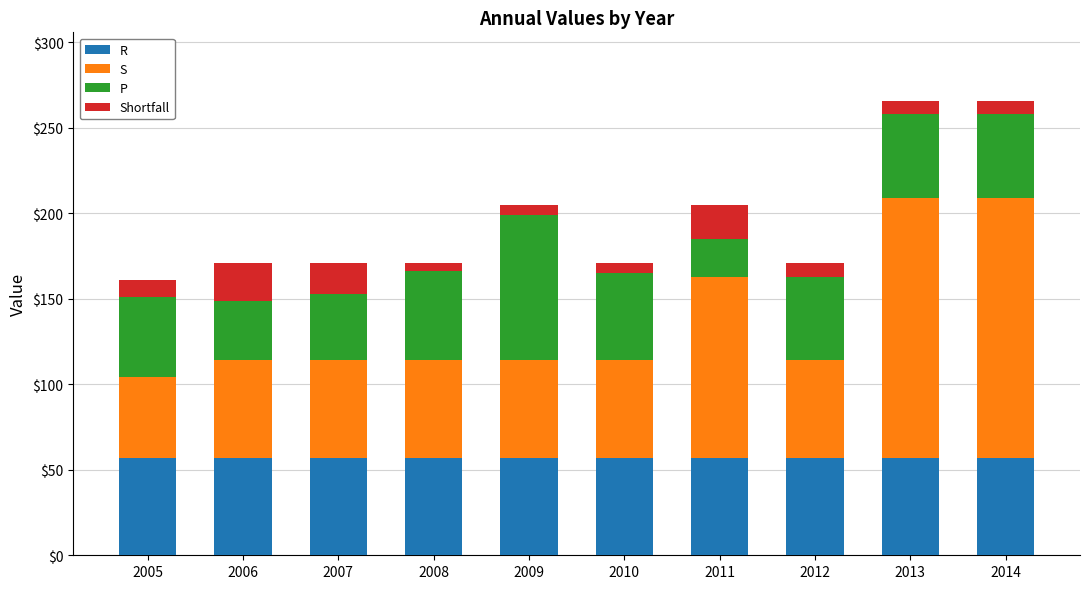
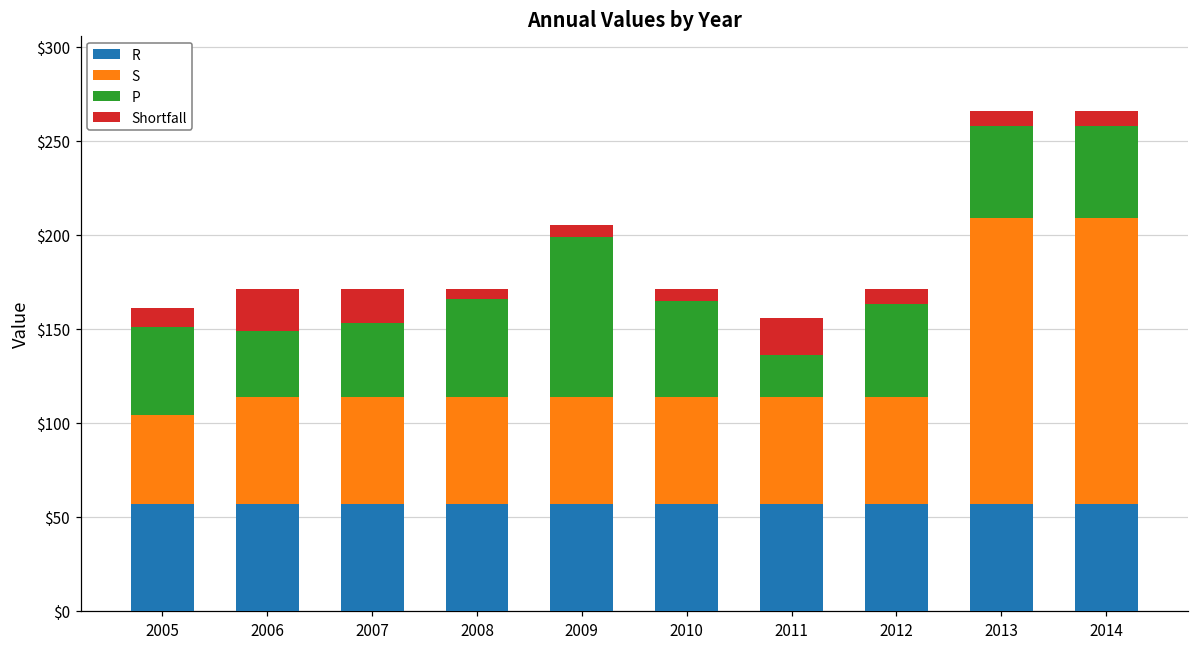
  {
    "R": {
      "2005": "$57",
      "2006": "$57",
      "2007": "$57",
      "2008": "$57",
      "2009": "$57",
      "2010": "$57",
      "2011": "$57",
      "2012": "$57",
      "2013": "$57",
      "2014": "$57"
    },
    "S": {
      "2005": "$47",
      "2006": "$57",
      "2007": "$57",
      "2008": "$57",
      "2009": "$57",
      "2010": "$57",
-     "2011": "$106",
+     "2011": "$57",
      "2012": "$57",
      "2013": "$152",
      "2014": "$152"
    },
    "P": {
      "2005": "$47",
      "2006": "$35",
      "2007": "$39",
      "2008": "$52",
      "2009": "$85",
      "2010": "$51",
      "2011": "$22",
      "2012": "$49",
      "2013": "$49",
      "2014": "$49"
    },
    "Shortfall": {
      "2005": "$10",
      "2006": "$22",
      "2007": "$18",
      "2008": "$5",
      "2009": "$6",
      "2010": "$6",
      "2011": "$20",
      "2012": "$8",
      "2013": "$8",
      "2014": "$8"
    }
  }
